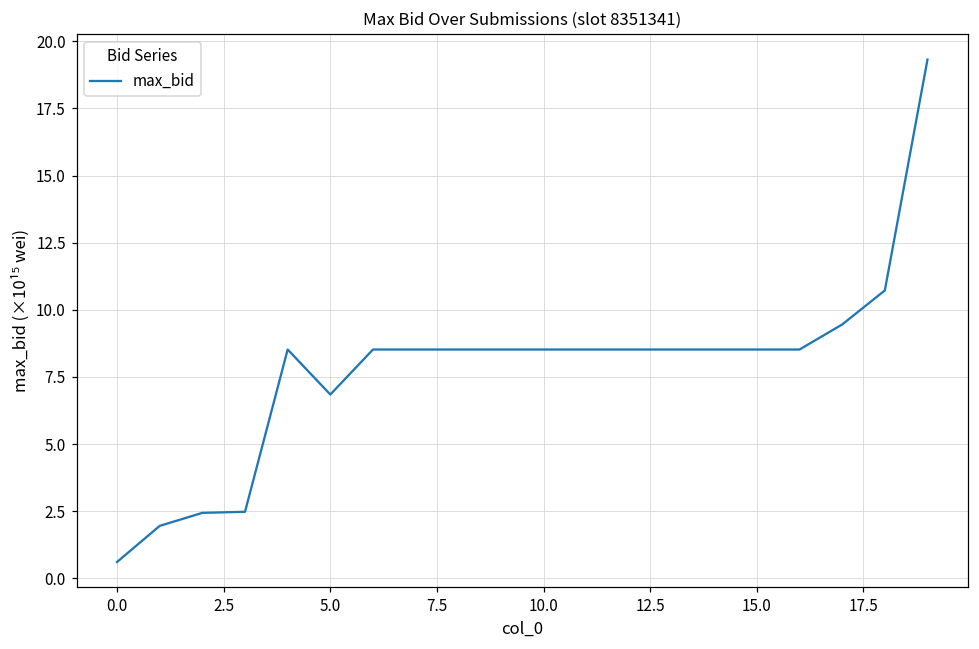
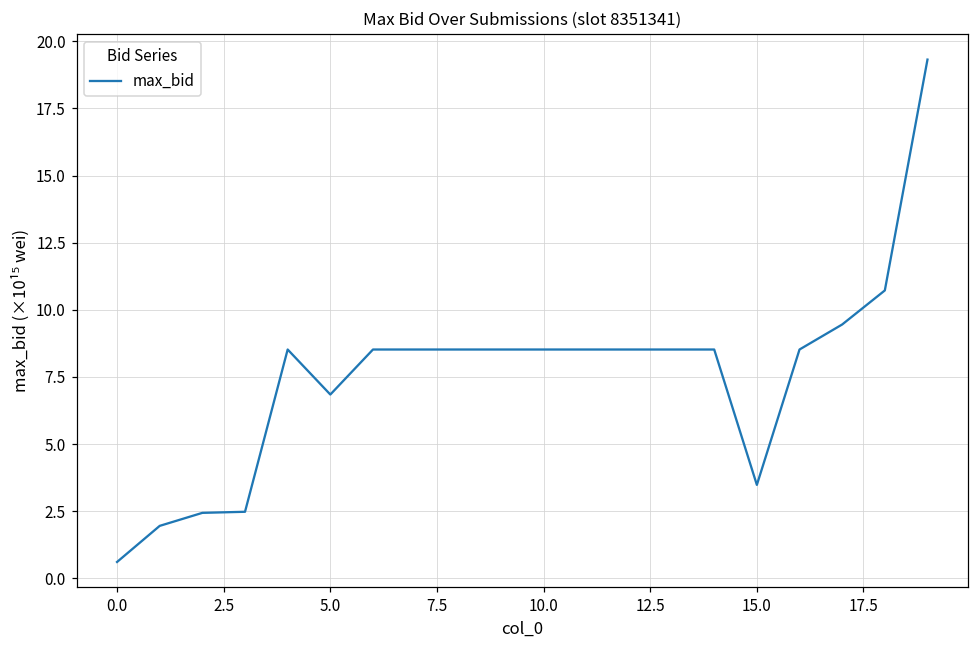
  {
    "0.0": 0.6,
    "5.0": 6.8,
    "10.0": 8.5,
-   "15.0": 8.5
+   "15.0": 3.5
  }
